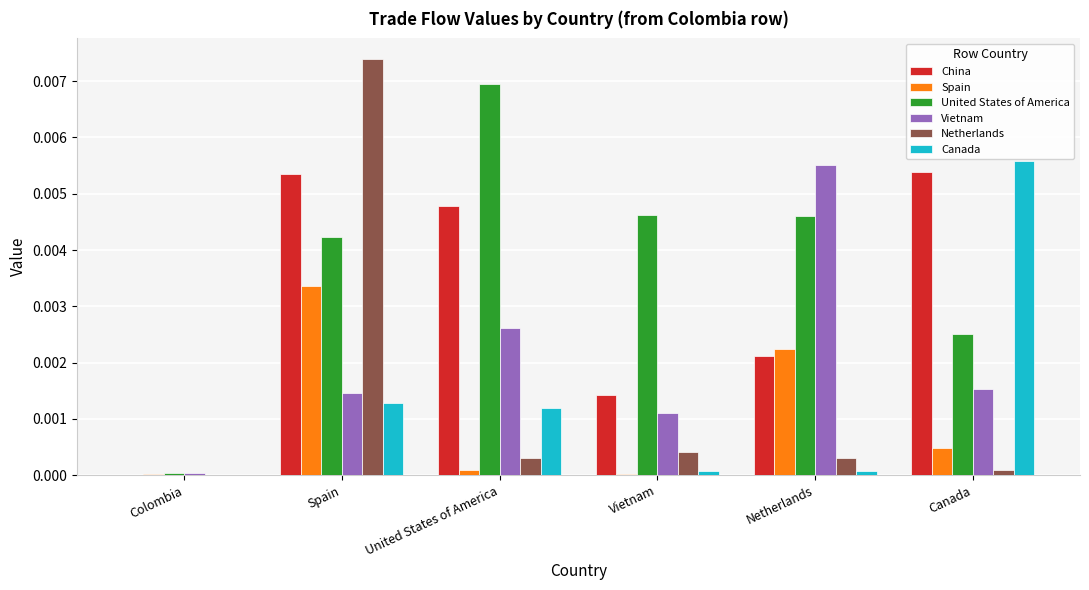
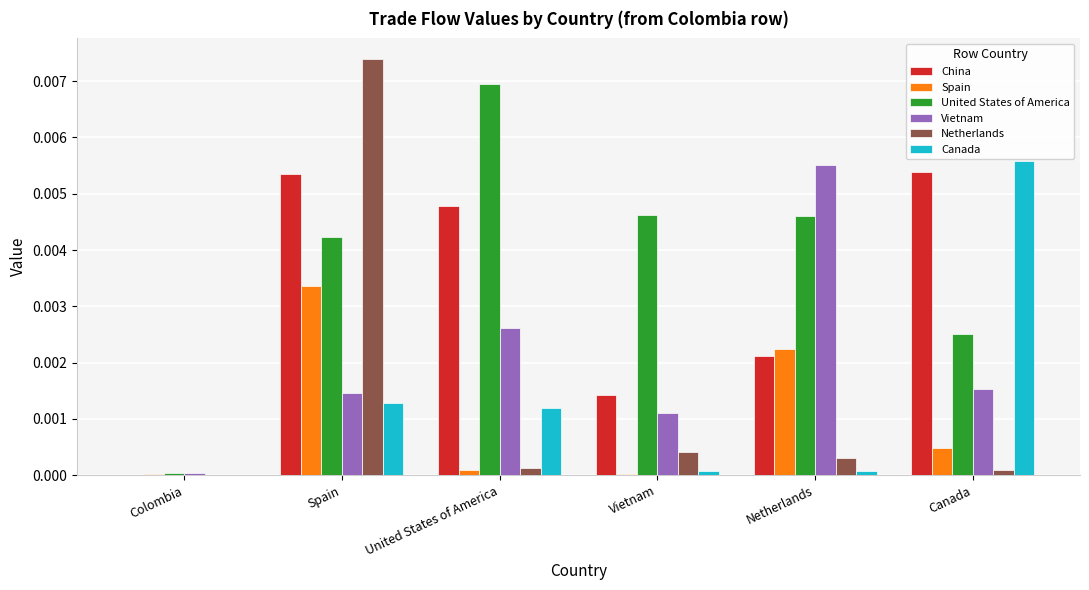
  {
    "China": {
      "Spain": 0.0053,
      "United States of America": 0.0048,
      "Vietnam": 0.0014,
      "Netherlands": 0.0021,
      "Canada": 0.0054
    },
    "Spain": {
      "Spain": 0.0034,
      "United States of America": 0.0001,
      "Netherlands": 0.0022,
      "Canada": 0.0005
    },
    "United States of America": {
      "Spain": 0.0042,
      "United States of America": 0.0070,
      "Vietnam": 0.0046,
      "Netherlands": 0.0046,
      "Canada": 0.0025
    },
    "Vietnam": {
      "Spain": 0.0015,
      "United States of America": 0.0026,
      "Vietnam": 0.0011,
      "Netherlands": 0.0055,
      "Canada": 0.0015
    },
    "Netherlands": {
      "Colombia": 0.0000,
      "Spain": 0.0074,
-     "United States of America": 0.0003,
+     "United States of America": 0.0001,
      "Vietnam": 0.0004,
      "Netherlands": 0.0003,
      "Canada": 0.0001
    },
    "Canada": {
      "Spain": 0.0013,
      "United States of America": 0.0012,
      "Vietnam": 0.0001,
      "Netherlands": 0.0001,
      "Canada": 0.0056
    }
  }
